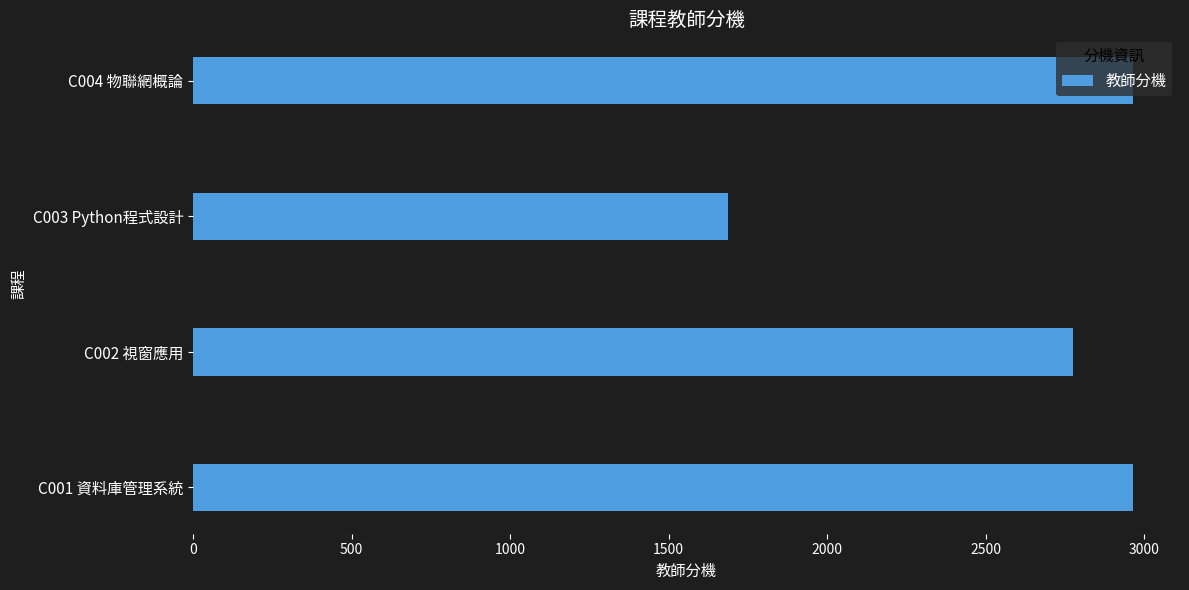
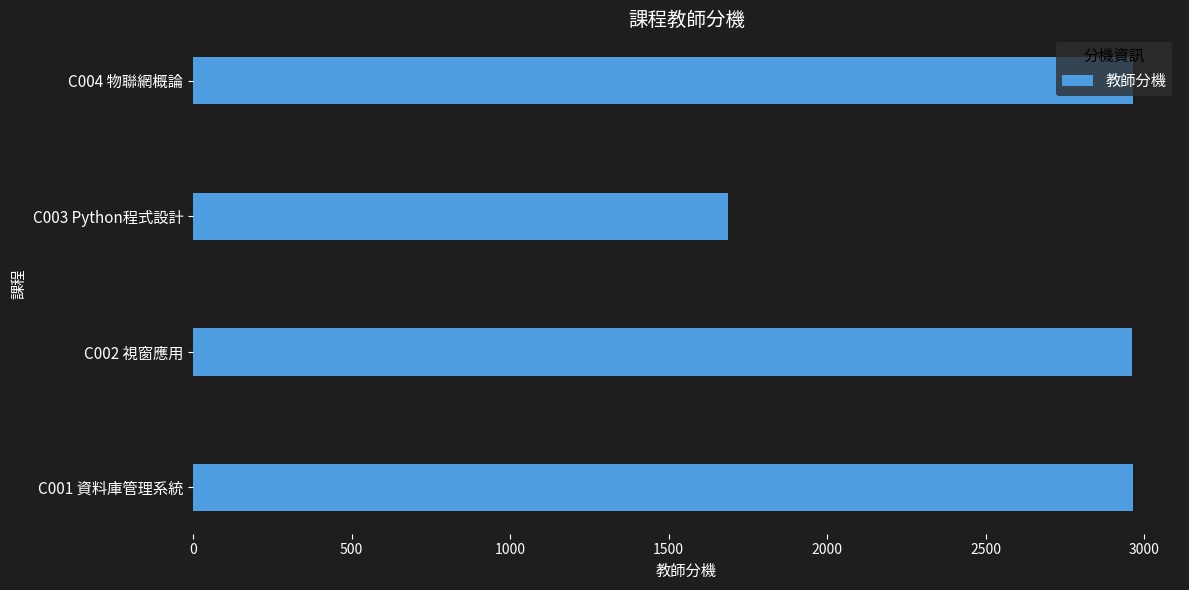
  {
    "C003 Python程式設計": 1690,
-   "C002 視窗應用": 2780,
+   "C002 視窗應用": 2960,
    "C001 資料庫管理系統": 2960
  }
